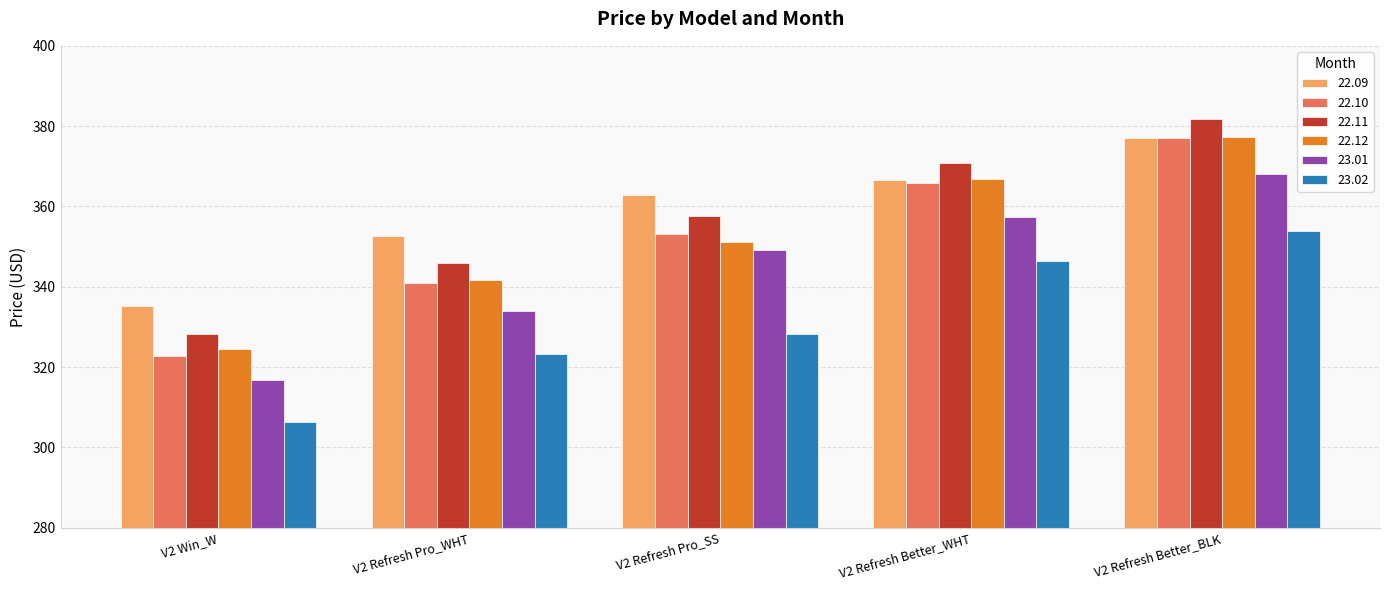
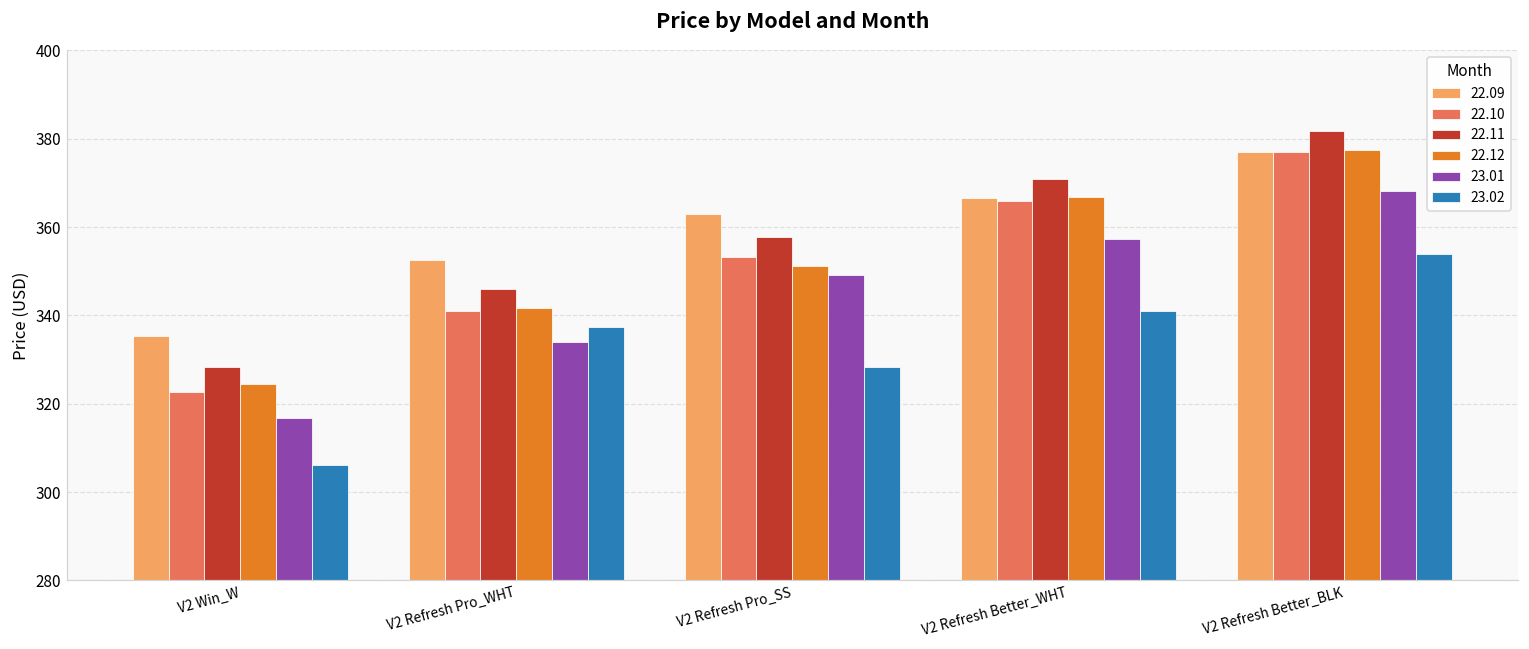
  {
    "22.11": {
      "V2 Win_W": 328,
      "V2 Refresh Pro_WHT": 346,
      "V2 Refresh Pro_SS": 358,
      "V2 Refresh Better_WHT": 371,
      "V2 Refresh Better_BLK": 382
    },
    "23.01": {
      "V2 Win_W": 317,
      "V2 Refresh Pro_WHT": 334,
      "V2 Refresh Pro_SS": 349,
      "V2 Refresh Better_WHT": 357,
      "V2 Refresh Better_BLK": 368
    },
    "23.02": {
      "V2 Win_W": 306,
-     "V2 Refresh Pro_WHT": 323,
+     "V2 Refresh Pro_WHT": 337,
      "V2 Refresh Pro_SS": 328,
-     "V2 Refresh Better_WHT": 346,
+     "V2 Refresh Better_WHT": 341,
      "V2 Refresh Better_BLK": 354
    }
  }
